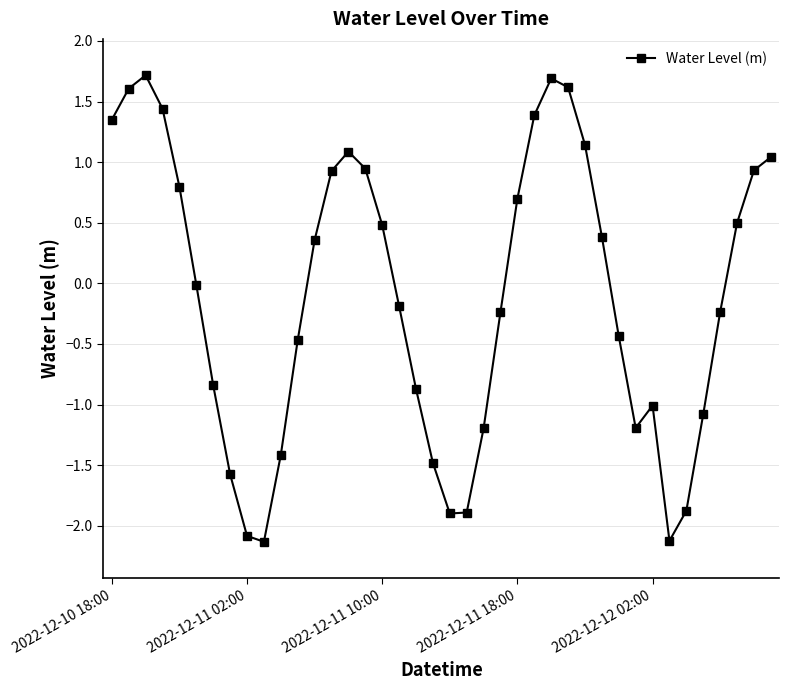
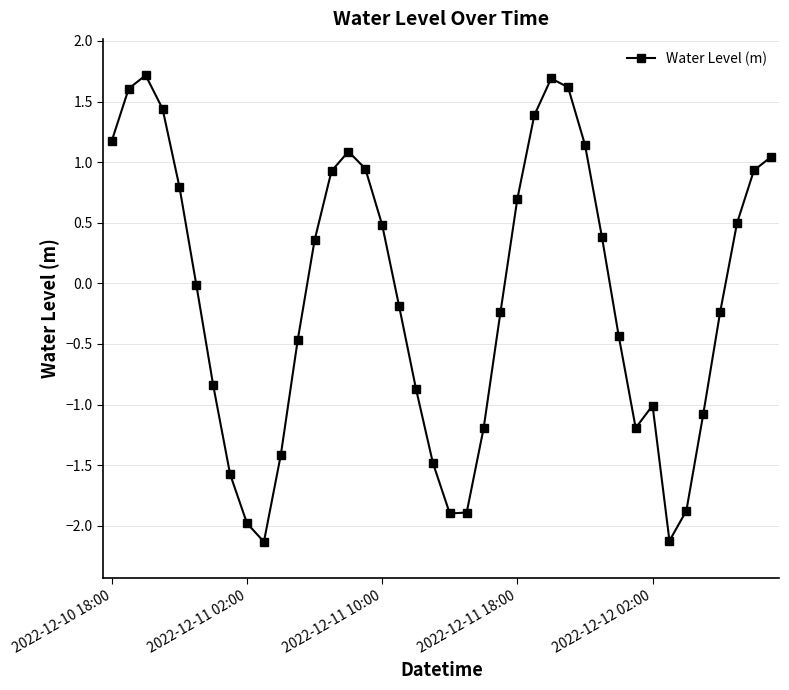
  {
-   "2022-12-10 18:00": 1.35,
-   "2022-12-11 02:00": -2.08,
+   "2022-12-10 18:00": 1.18,
+   "2022-12-11 02:00": -1.98,
    "2022-12-11 10:00": 0.48,
    "2022-12-11 18:00": 0.70,
    "2022-12-12 02:00": -1.01
  }
